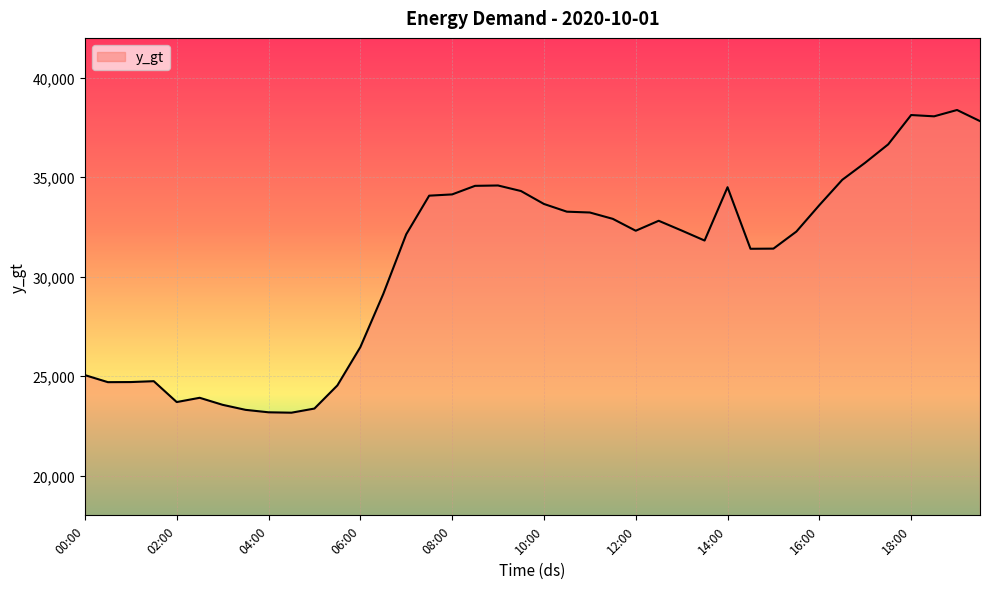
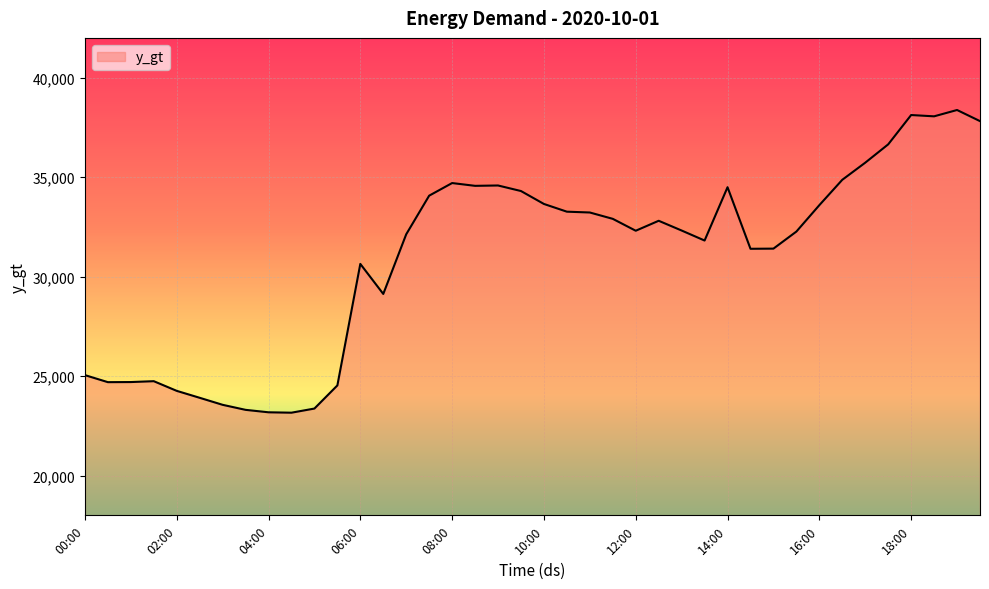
  {
    "00:00": "25,000",
-   "02:00": "23,700",
+   "02:00": "24,300",
    "04:00": "23,200",
-   "06:00": "26,500",
-   "08:00": "34,100",
+   "06:00": "30,600",
+   "08:00": "34,700",
    "10:00": "33,700",
    "12:00": "32,300",
    "14:00": "34,500",
    "16:00": "33,600",
    "18:00": "38,100"
  }
